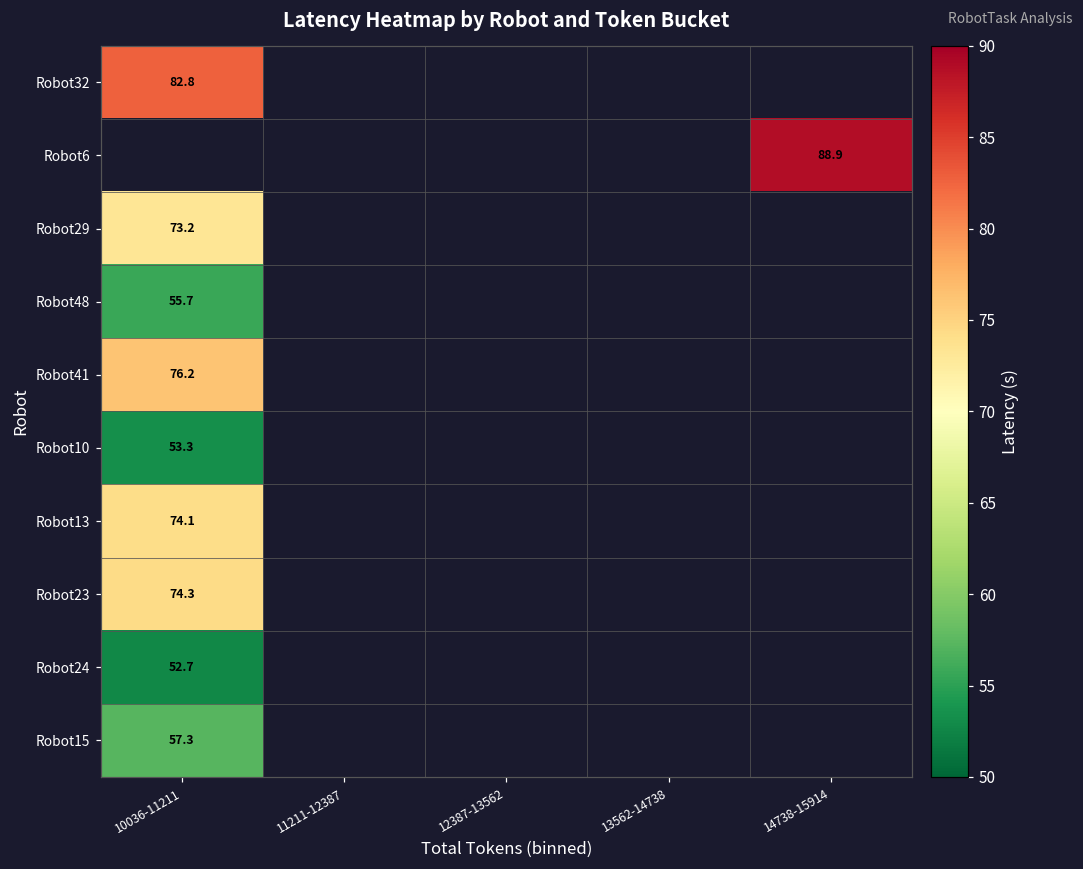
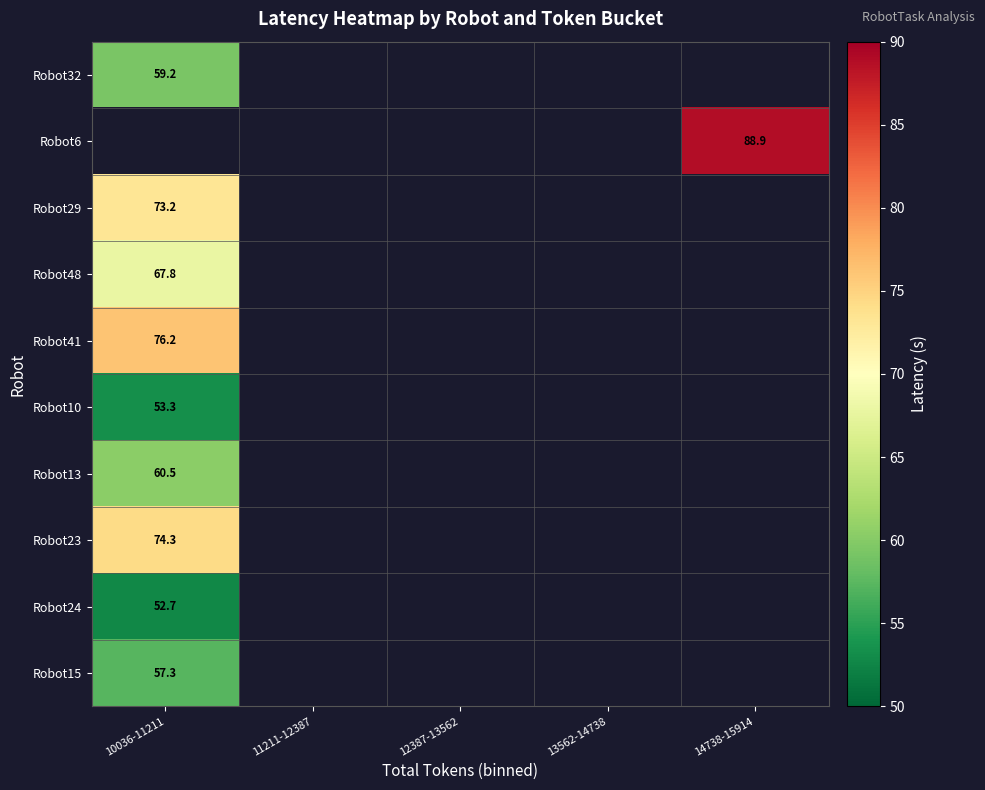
  {
    "Robot32": {
-     "10036-11211": 82.8
+     "10036-11211": 59.2
    },
    "Robot6": {
      "14738-15914": 88.9
    },
    "Robot29": {
      "10036-11211": 73.2
    },
    "Robot48": {
-     "10036-11211": 55.7
+     "10036-11211": 67.8
    },
    "Robot41": {
      "10036-11211": 76.2
    },
    "Robot10": {
      "10036-11211": 53.3
    },
    "Robot13": {
-     "10036-11211": 74.1
+     "10036-11211": 60.5
    },
    "Robot23": {
      "10036-11211": 74.3
    },
    "Robot24": {
      "10036-11211": 52.7
    },
    "Robot15": {
      "10036-11211": 57.3
    }
  }
